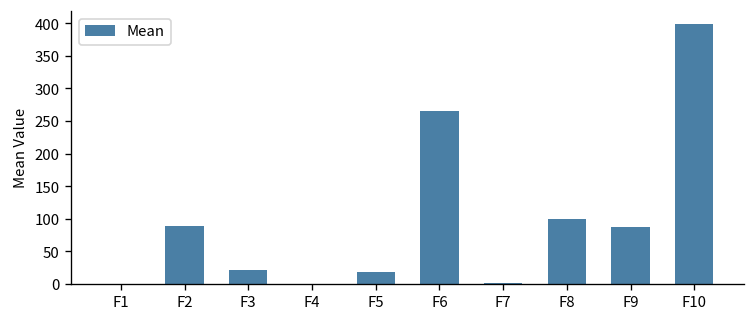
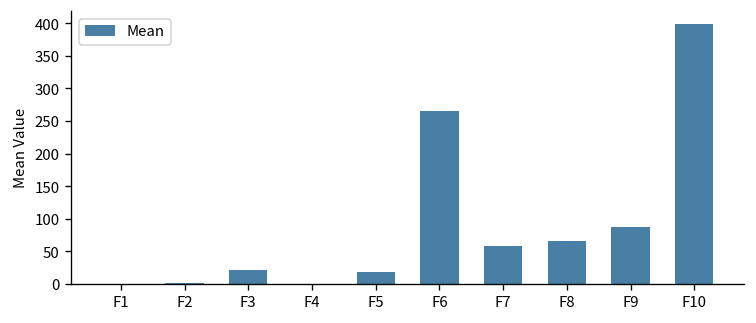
  {
    "F1": 0,
-   "F2": 90,
+   "F2": 0,
    "F3": 20,
    "F5": 20,
    "F6": 270,
-   "F7": 0,
-   "F8": 100,
+   "F7": 60,
+   "F8": 70,
    "F9": 90,
    "F10": 400
  }
